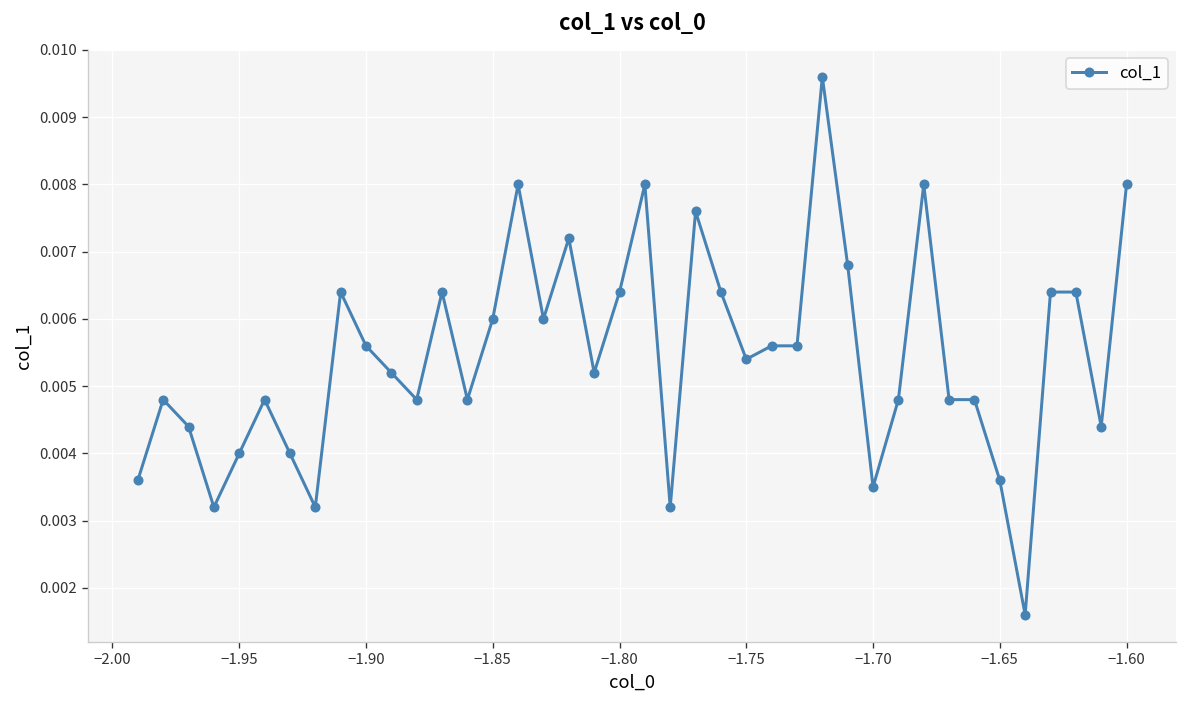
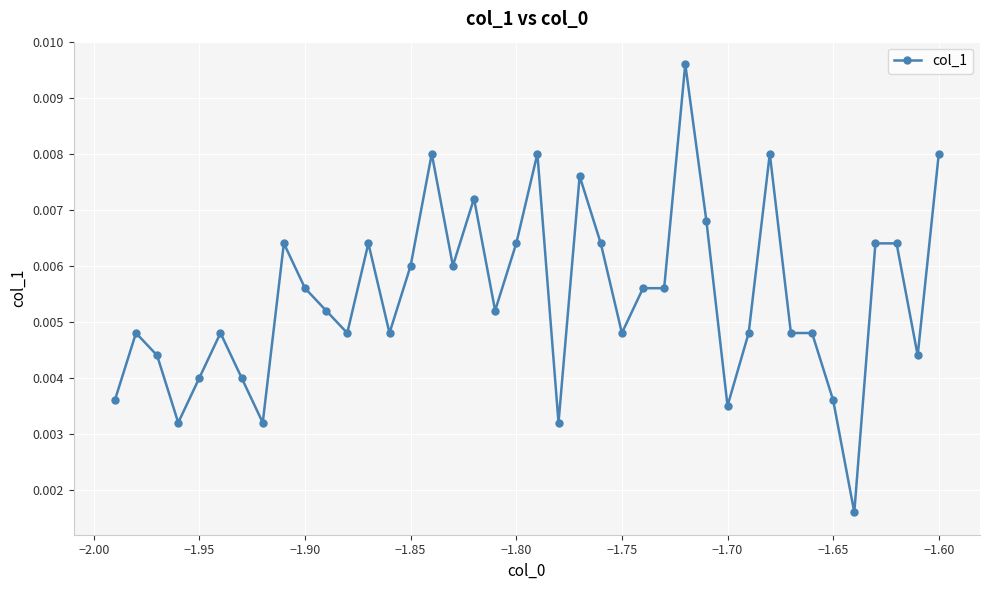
  {
    "−1.95": 0.0040,
    "−1.90": 0.0056,
    "−1.85": 0.0060,
    "−1.80": 0.0064,
-   "−1.75": 0.0054,
+   "−1.75": 0.0048,
    "−1.70": 0.0035,
    "−1.65": 0.0036,
    "−1.60": 0.0080
  }
